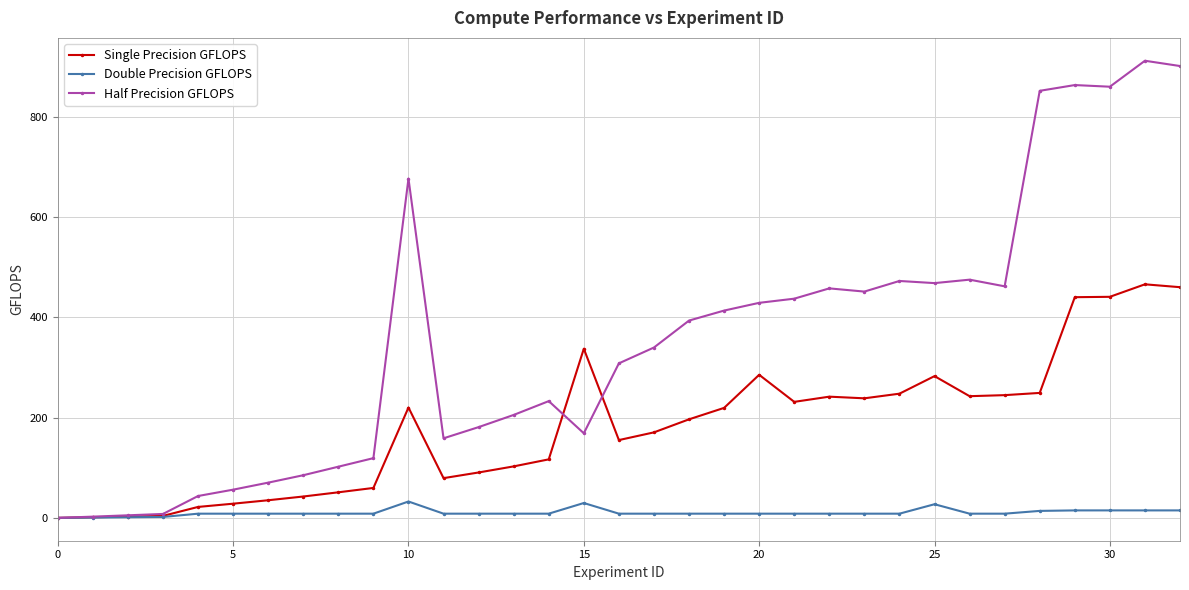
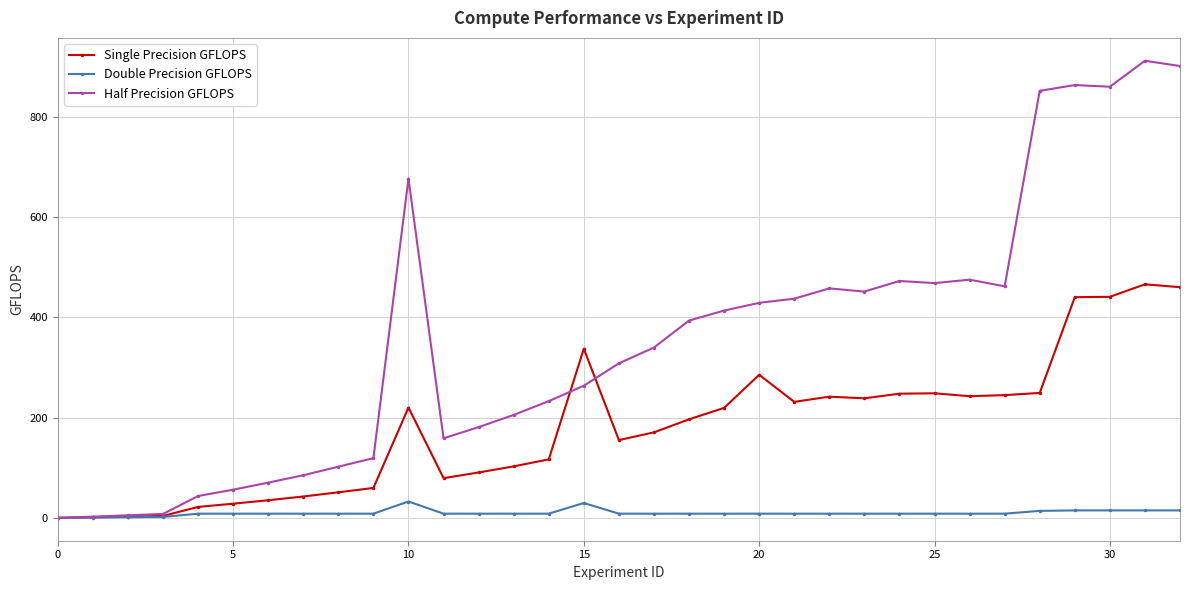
  {
    "Single Precision GFLOPS": {
      "5": 30,
      "10": 220,
      "15": 340,
      "20": 290,
-     "25": 280,
+     "25": 250,
      "30": 440
    },
    "Double Precision GFLOPS": {
      "5": 10,
      "10": 30,
      "15": 30,
      "20": 10,
-     "25": 30,
+     "25": 10,
      "30": 10
    },
    "Half Precision GFLOPS": {
      "5": 60,
      "10": 680,
-     "15": 170,
+     "15": 260,
      "20": 430,
      "25": 470,
      "30": 860
    }
  }
